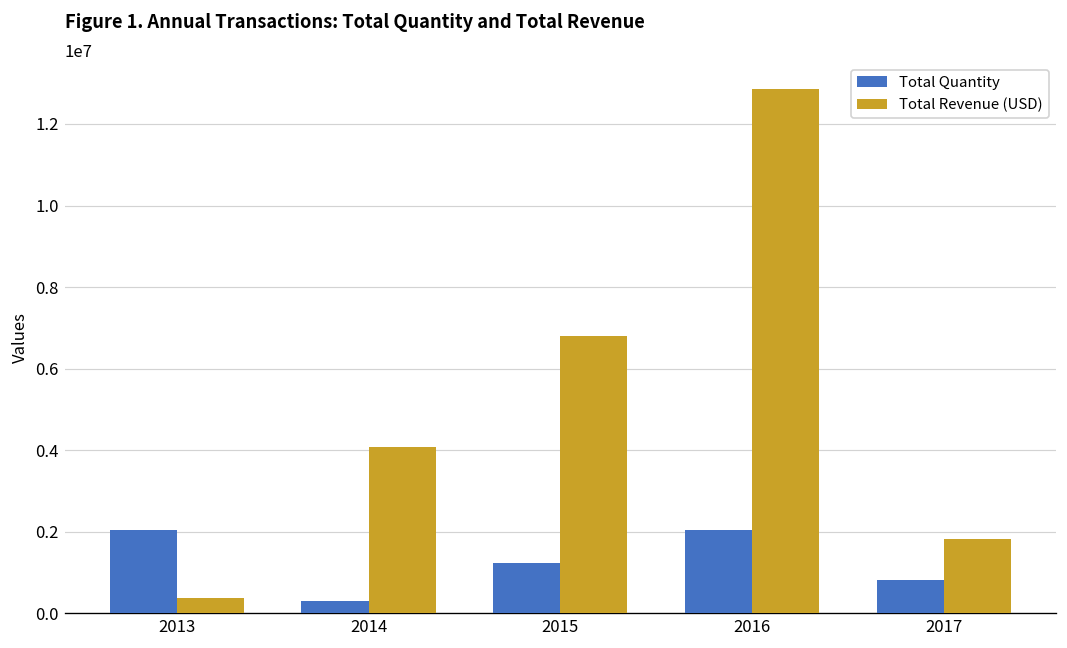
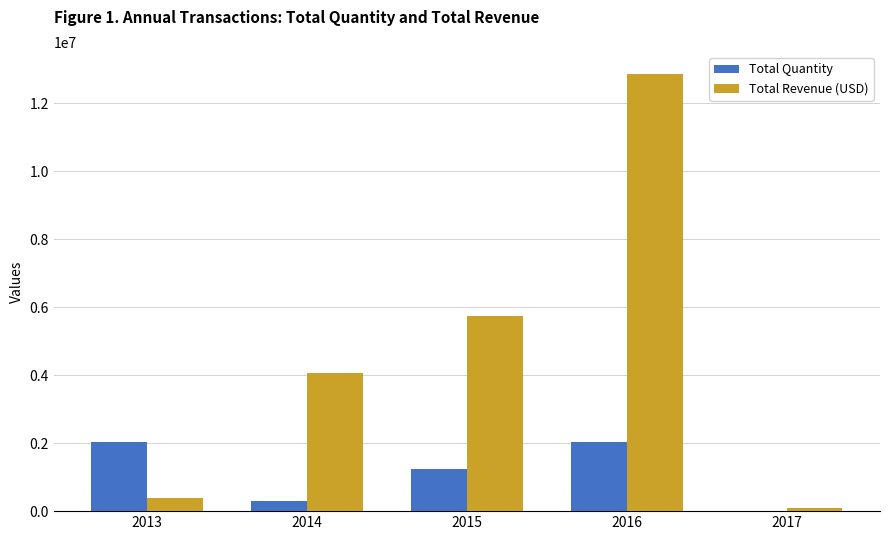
  {
    "Total Quantity": {
      "2013": 2000000,
      "2014": 300000,
      "2015": 1200000,
      "2016": 2000000,
-     "2017": 800000
+     "2017": 0
    },
    "Total Revenue (USD)": {
      "2013": 400000,
      "2014": 4100000,
-     "2015": 6800000,
+     "2015": 5800000,
      "2016": 12900000,
-     "2017": 1800000
+     "2017": 100000
    }
  }
